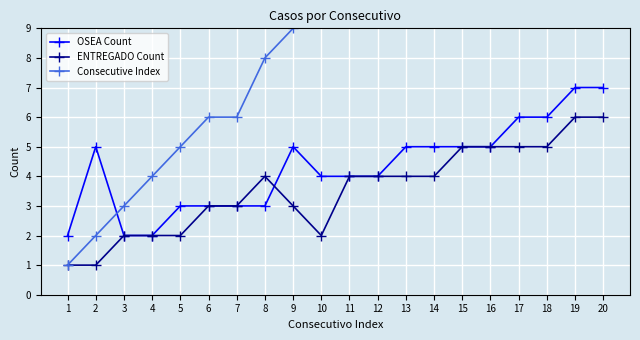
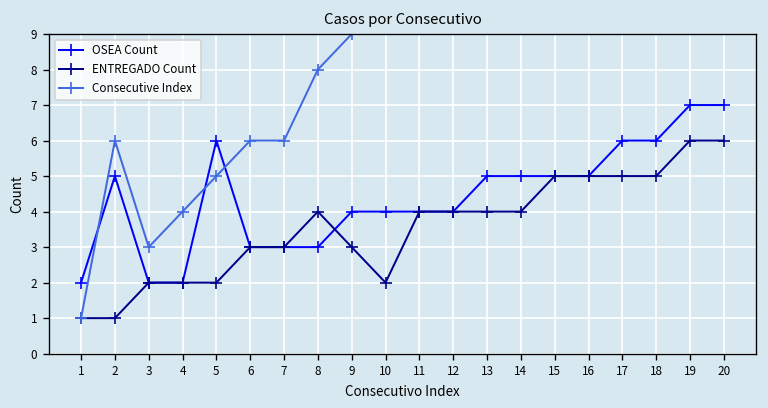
  {
    "OSEA Count": {
      "1": 2,
      "2": 5,
-     "5": 3,
+     "5": 6,
      "8": 3,
-     "9": 5,
+     "9": 4,
      "10": 4,
      "13": 5,
      "14": 5,
      "17": 6,
      "18": 6,
      "19": 7,
      "20": 7
    },
    "ENTREGADO Count": {
      "2": 1,
      "5": 2,
      "8": 4,
      "9": 3,
      "10": 2,
      "13": 4,
      "14": 4,
      "17": 5,
      "18": 5,
      "19": 6,
      "20": 6
    },
    "Consecutive Index": {
-     "2": 2,
+     "2": 6,
      "3": 3,
      "4": 4,
      "5": 5,
      "6": 6,
      "7": 6,
      "8": 8,
      "9": 9
    }
  }
